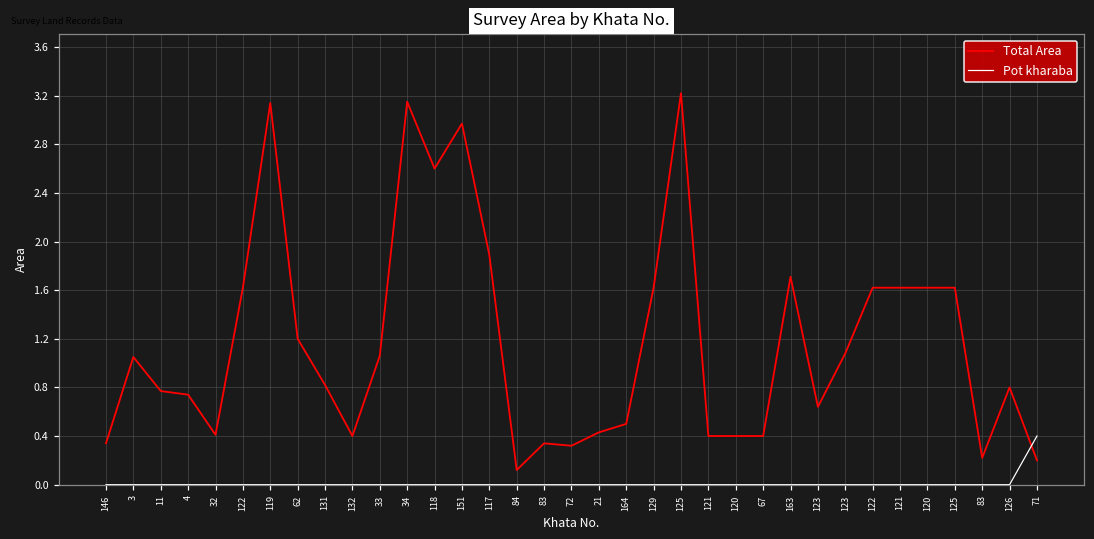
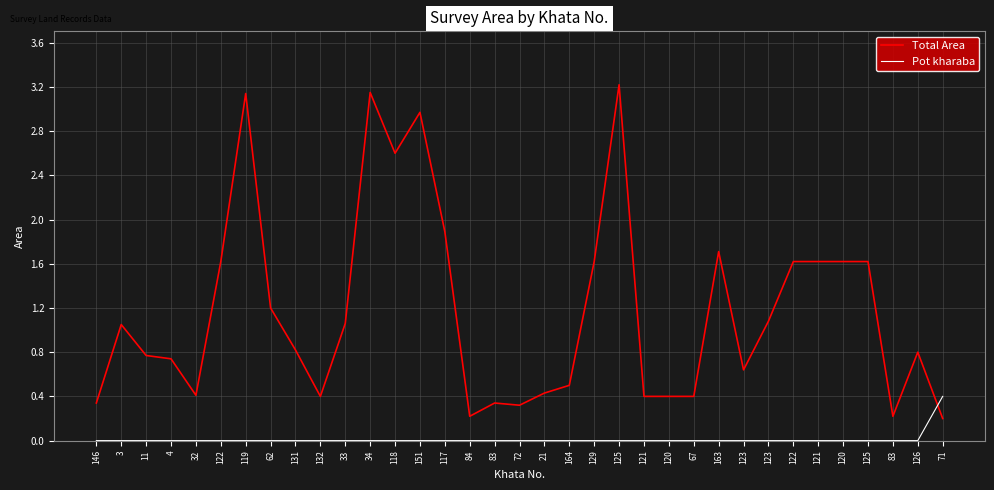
  {
    "Total Area": {
      "146": 0.34,
      "3": 1.05,
      "11": 0.77,
      "4": 0.74,
      "32": 0.41,
      "119": 3.14,
      "62": 1.20,
      "131": 0.82,
      "132": 0.40,
      "33": 1.06,
      "34": 3.15,
      "118": 2.60,
      "151": 2.97,
      "117": 1.89,
-     "84": 0.12,
+     "84": 0.22,
      "72": 0.32,
      "21": 0.43,
      "164": 0.50,
      "129": 1.62,
      "67": 0.40,
      "163": 1.71,
      "126": 0.80,
      "71": 0.20
    },
    "Pot kharaba": {
      "146": 0.00,
      "3": 0.00,
      "11": 0.00,
      "4": 0.00,
      "32": 0.00,
      "119": 0.00,
      "62": 0.00,
      "131": 0.00,
      "132": 0.00,
      "33": 0.00,
      "34": 0.00,
      "118": 0.00,
      "151": 0.00,
      "117": 0.00,
      "84": 0.00,
      "72": 0.00,
      "21": 0.00,
      "164": 0.00,
      "129": 0.00,
      "67": 0.00,
      "163": 0.00,
      "126": 0.00,
      "71": 0.40
    }
  }
